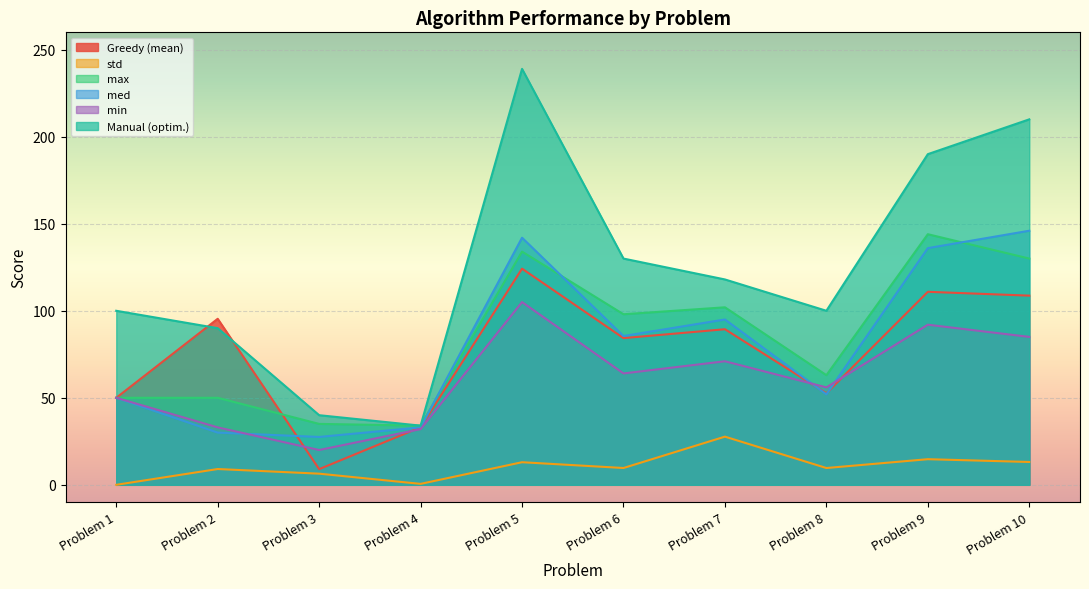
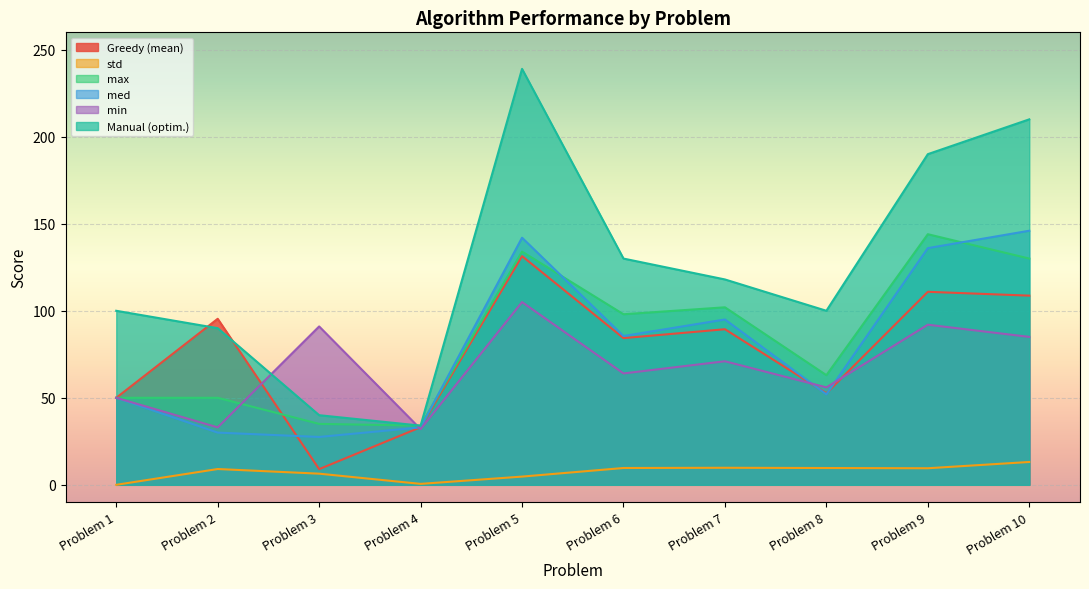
  {
    "Greedy (mean)": {
      "Problem 2": 95,
      "Problem 3": 9,
-     "Problem 5": 124,
+     "Problem 5": 131,
      "Problem 7": 89,
      "Problem 9": 111,
      "Problem 10": 109
    },
    "std": {
      "Problem 1": 0,
      "Problem 2": 9,
      "Problem 3": 6,
      "Problem 4": 1,
-     "Problem 5": 13,
+     "Problem 5": 5,
      "Problem 6": 10,
-     "Problem 7": 28,
+     "Problem 7": 10,
      "Problem 8": 10,
-     "Problem 9": 15,
+     "Problem 9": 10,
      "Problem 10": 13
    },
    "med": {
      "Problem 2": 30,
      "Problem 3": 28,
      "Problem 5": 142,
      "Problem 7": 95,
      "Problem 9": 136,
      "Problem 10": 146
    },
    "min": {
      "Problem 2": 33,
-     "Problem 3": 20,
+     "Problem 3": 91,
      "Problem 5": 105,
      "Problem 6": 64,
      "Problem 7": 71,
      "Problem 8": 56,
      "Problem 9": 92,
      "Problem 10": 85
    }
  }
